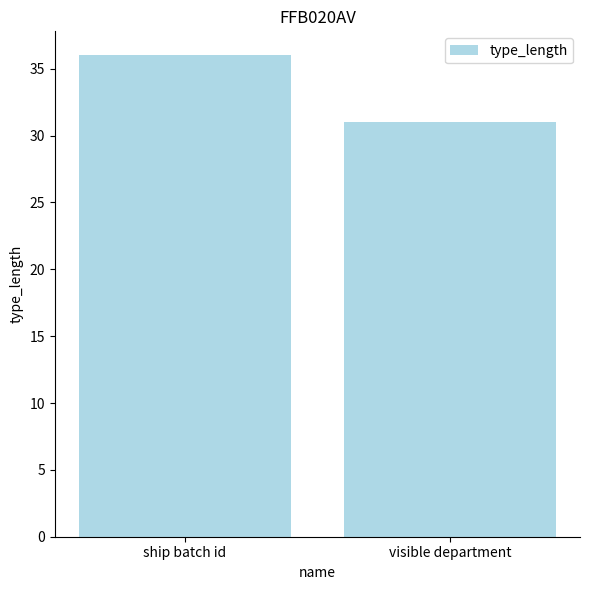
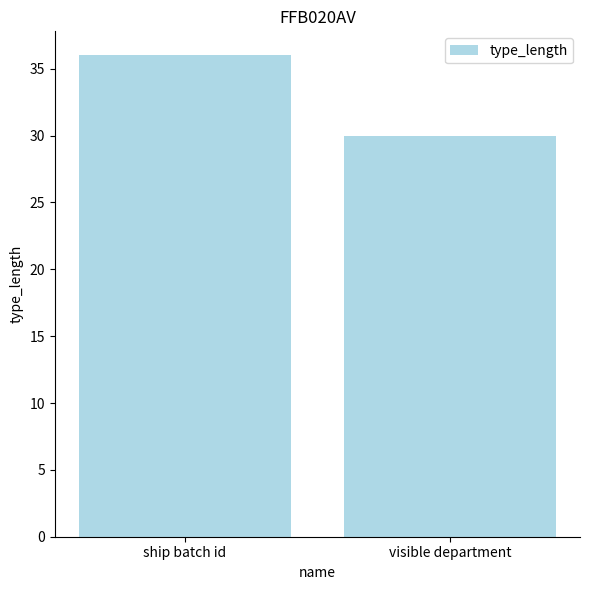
  {
    "ship batch id": 36,
-   "visible department": 31
+   "visible department": 30
  }
